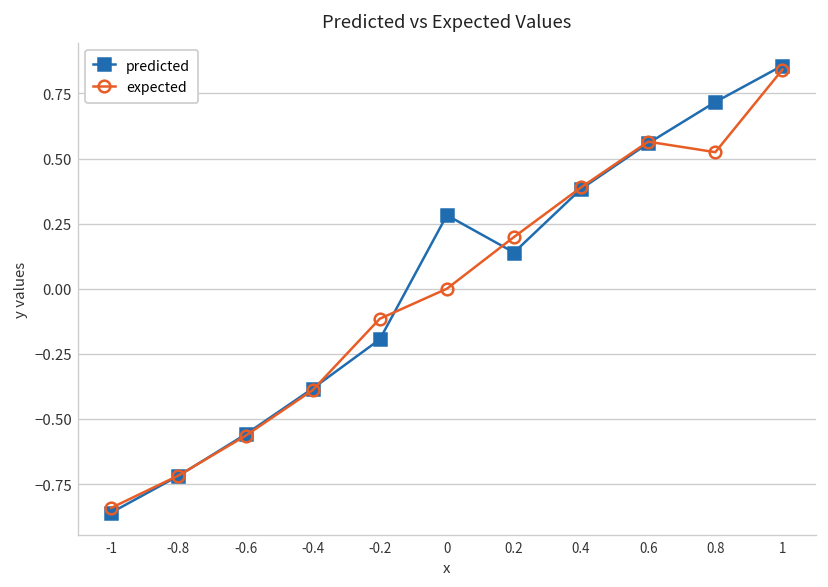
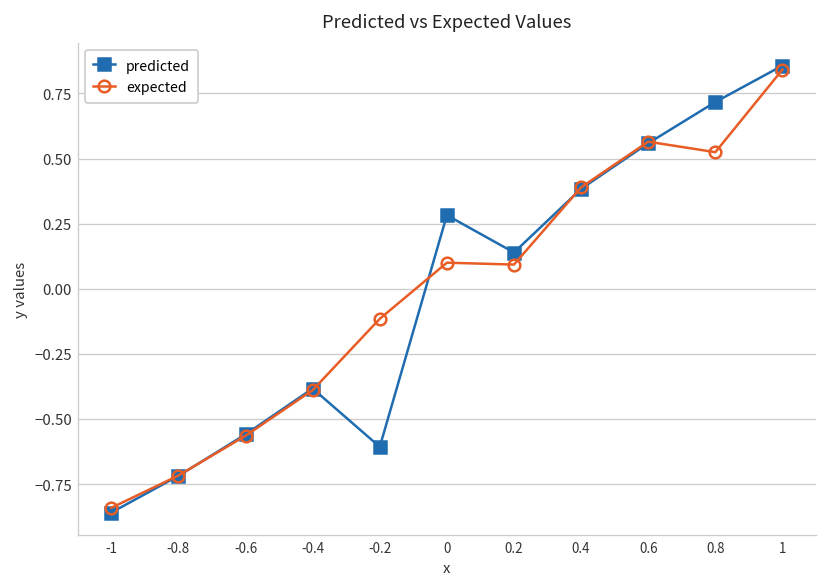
  {
    "predicted": {
      "-1": -0.86,
-     "-0.2": -0.19,
+     "-0.2": -0.61,
      "0": 0.28,
      "0.2": 0.14,
      "0.8": 0.72,
      "1": 0.86
    },
    "expected": {
      "-1": -0.84,
      "-0.2": -0.12,
-     "0": 0.0,
-     "0.2": 0.20,
+     "0": 0.1,
+     "0.2": 0.09,
      "0.8": 0.52,
      "1": 0.84
    }
  }
